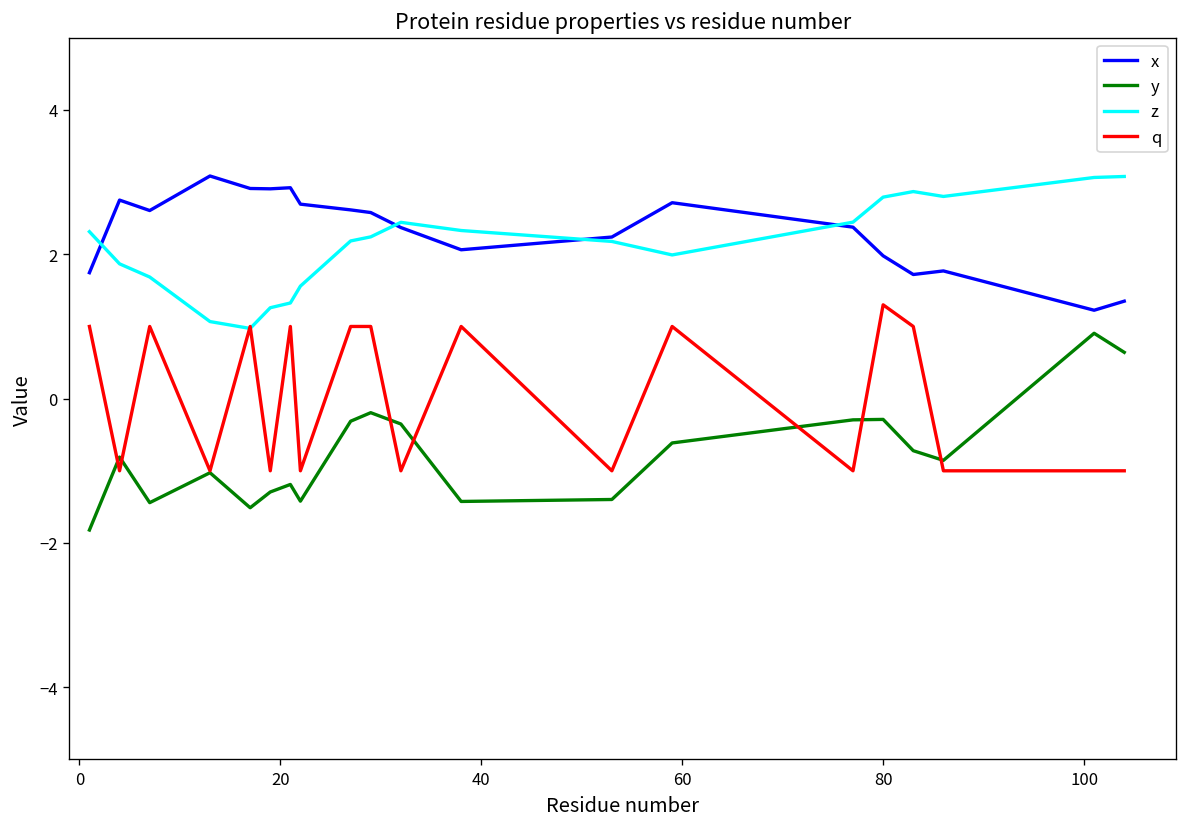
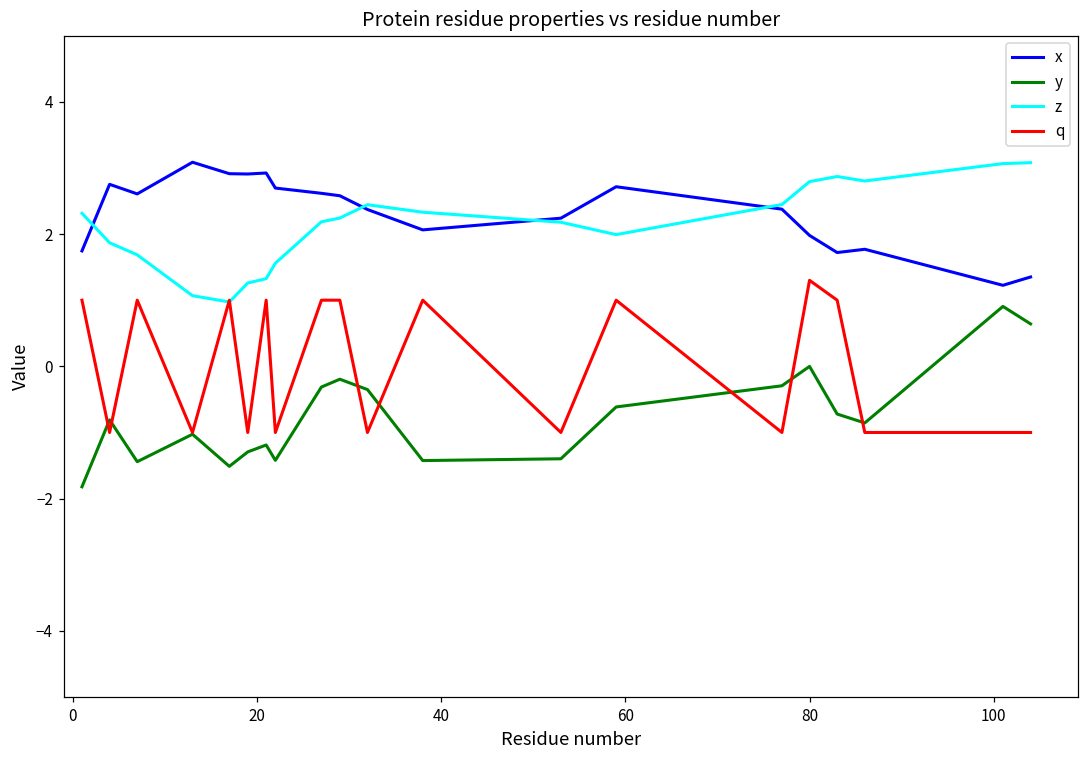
  {
    "x": {
      "80": 2.0
    },
    "y": {
-     "80": -0.3
+     "80": 0.0
    },
    "z": {
      "80": 2.8
    },
    "q": {
      "80": 1.3
    }
  }
